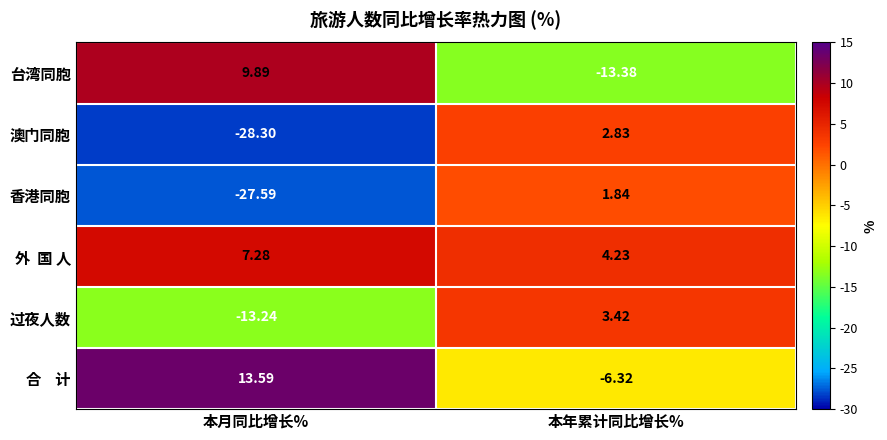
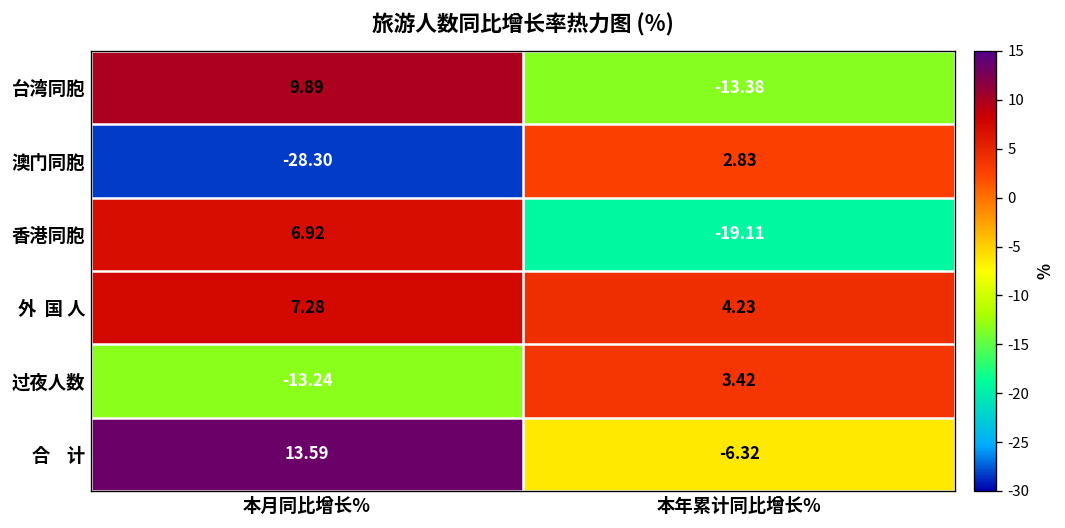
  {
    "台湾同胞": {
      "本月同比增长%": 9.89,
      "本年累计同比增长%": -13.38
    },
    "澳门同胞": {
      "本月同比增长%": -28.30,
      "本年累计同比增长%": 2.83
    },
    "香港同胞": {
-     "本月同比增长%": -27.59,
-     "本年累计同比增长%": 1.84
+     "本月同比增长%": 6.92,
+     "本年累计同比增长%": -19.11
    },
    "外 国 人": {
      "本月同比增长%": 7.28,
      "本年累计同比增长%": 4.23
    },
    "过夜人数": {
      "本月同比增长%": -13.24,
      "本年累计同比增长%": 3.42
    },
    "合 计": {
      "本月同比增长%": 13.59,
      "本年累计同比增长%": -6.32
    }
  }
